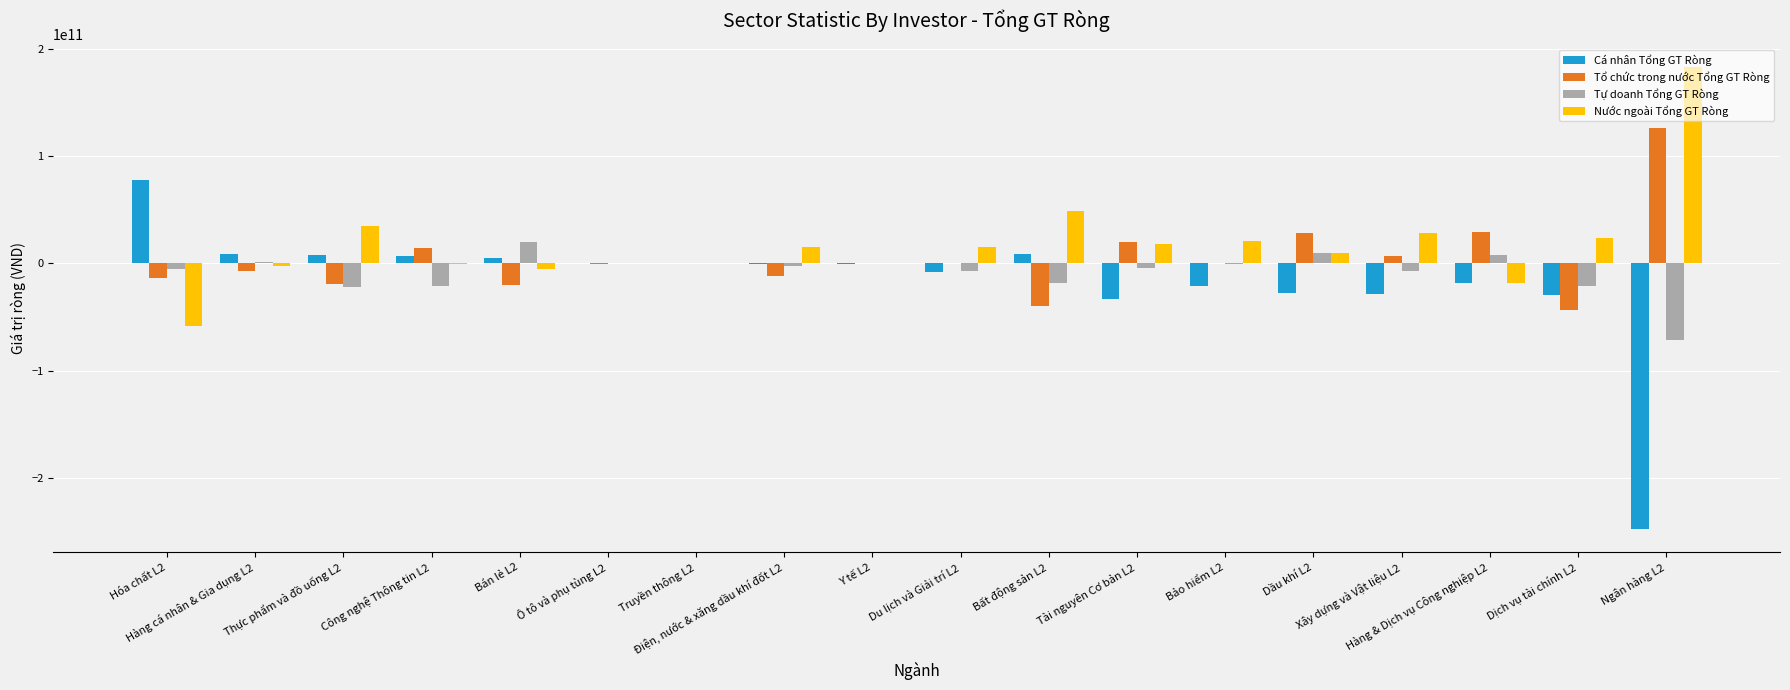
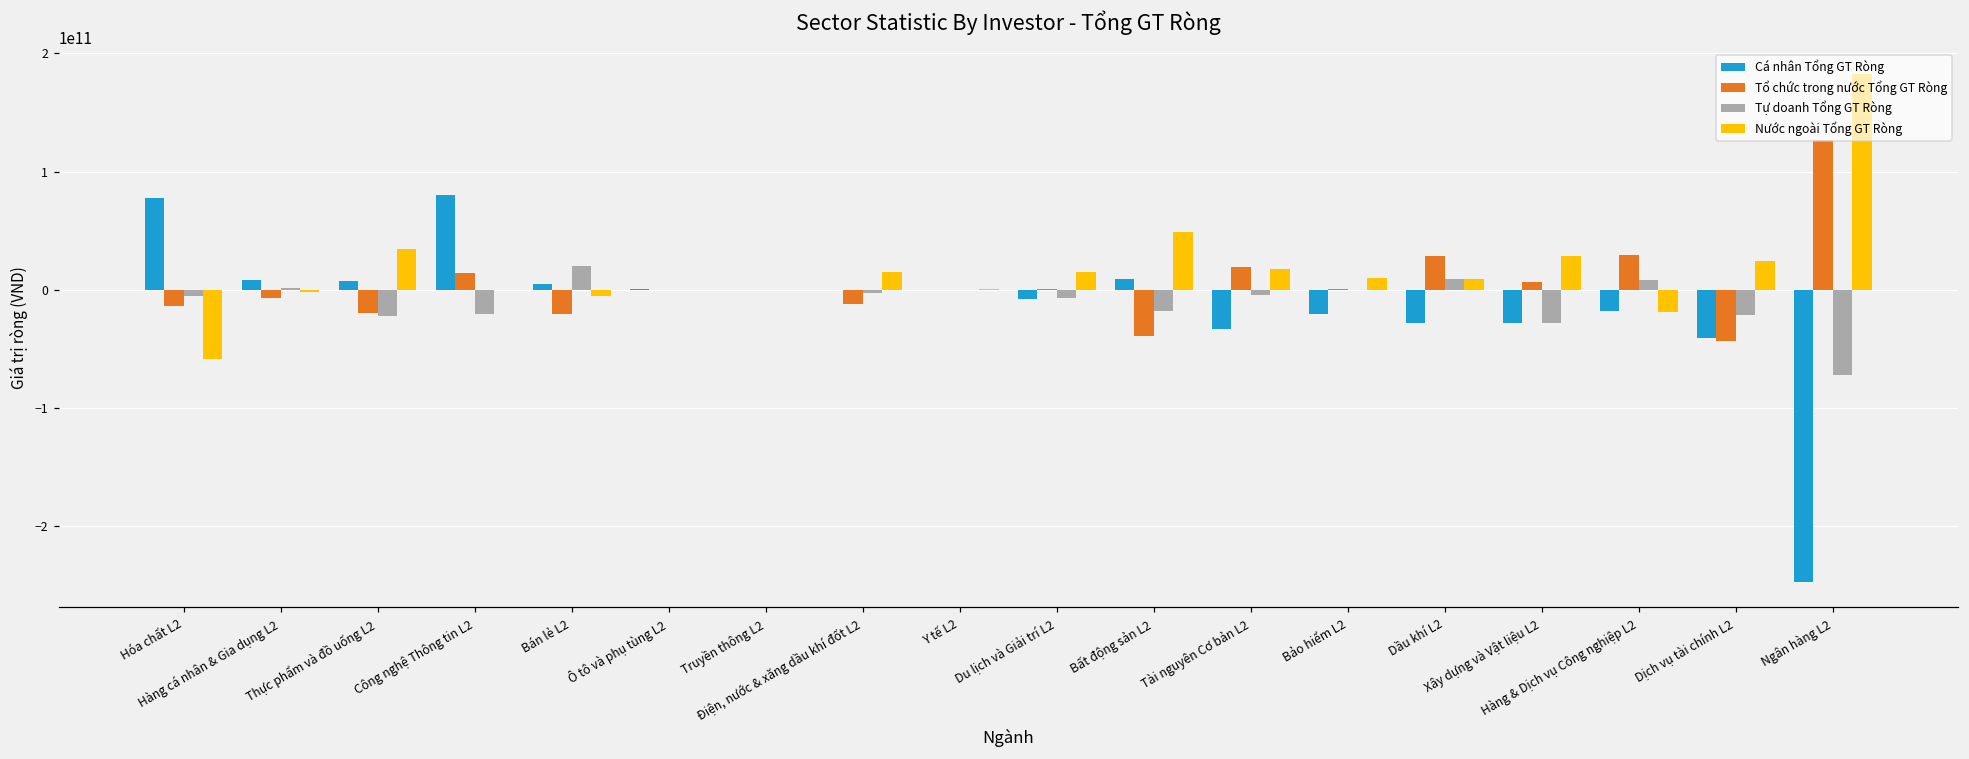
  {
    "Cá nhân Tổng GT Ròng": {
      "Hóa chất L2": 77000000000,
      "Hàng cá nhân & Gia dụng L2": 8000000000,
      "Thực phẩm và đồ uống L2": 7000000000,
-     "Công nghệ Thông tin L2": 7000000000,
+     "Công nghệ Thông tin L2": 81000000000,
      "Bán lẻ L2": 5000000000,
      "Du lịch và Giải trí L2": -8000000000,
      "Bất động sản L2": 9000000000,
      "Tài nguyên Cơ bản L2": -33000000000,
      "Bảo hiểm L2": -21000000000,
      "Dầu khí L2": -28000000000,
      "Xây dựng và Vật liệu L2": -28000000000,
      "Hàng & Dịch vụ Công nghiệp L2": -18000000000,
-     "Dịch vụ tài chính L2": -30000000000,
+     "Dịch vụ tài chính L2": -41000000000,
      "Ngân hàng L2": -247000000000
    },
    "Tổ chức trong nước Tổng GT Ròng": {
      "Hóa chất L2": -13000000000,
      "Hàng cá nhân & Gia dụng L2": -7000000000,
      "Thực phẩm và đồ uống L2": -20000000000,
      "Công nghệ Thông tin L2": 14000000000,
      "Bán lẻ L2": -20000000000,
      "Điện, nước & xăng dầu khí đốt L2": -12000000000,
      "Bất động sản L2": -39000000000,
      "Tài nguyên Cơ bản L2": 19000000000,
      "Dầu khí L2": 28000000000,
      "Xây dựng và Vật liệu L2": 7000000000,
      "Hàng & Dịch vụ Công nghiệp L2": 29000000000,
      "Dịch vụ tài chính L2": -43000000000,
      "Ngân hàng L2": 126000000000
    },
    "Tự doanh Tổng GT Ròng": {
      "Hóa chất L2": -5000000000,
      "Thực phẩm và đồ uống L2": -22000000000,
      "Công nghệ Thông tin L2": -21000000000,
      "Bán lẻ L2": 20000000000,
      "Truyền thông L2": 0,
      "Điện, nước & xăng dầu khí đốt L2": -3000000000,
      "Y tế L2": 0,
      "Du lịch và Giải trí L2": -7000000000,
      "Bất động sản L2": -18000000000,
      "Tài nguyên Cơ bản L2": -4000000000,
      "Dầu khí L2": 9000000000,
-     "Xây dựng và Vật liệu L2": -7000000000,
+     "Xây dựng và Vật liệu L2": -28000000000,
      "Hàng & Dịch vụ Công nghiệp L2": 8000000000,
      "Dịch vụ tài chính L2": -21000000000,
      "Ngân hàng L2": -72000000000
    },
    "Nước ngoài Tổng GT Ròng": {
      "Hóa chất L2": -58000000000,
      "Thực phẩm và đồ uống L2": 35000000000,
      "Bán lẻ L2": -5000000000,
      "Điện, nước & xăng dầu khí đốt L2": 15000000000,
      "Du lịch và Giải trí L2": 15000000000,
      "Bất động sản L2": 49000000000,
      "Tài nguyên Cơ bản L2": 18000000000,
-     "Bảo hiểm L2": 20000000000,
+     "Bảo hiểm L2": 10000000000,
      "Dầu khí L2": 9000000000,
      "Xây dựng và Vật liệu L2": 28000000000,
      "Hàng & Dịch vụ Công nghiệp L2": -19000000000,
      "Dịch vụ tài chính L2": 24000000000
    }
  }
